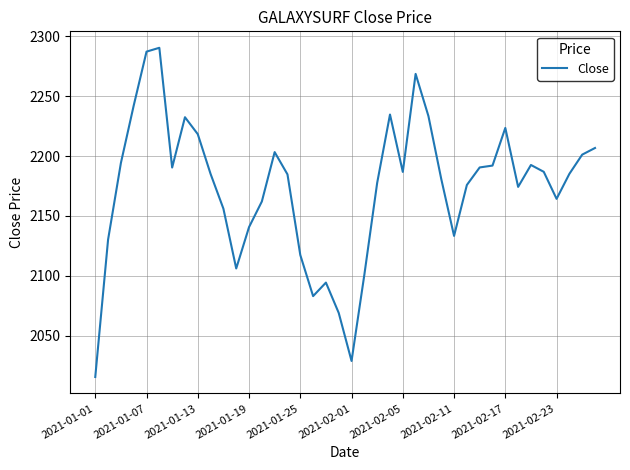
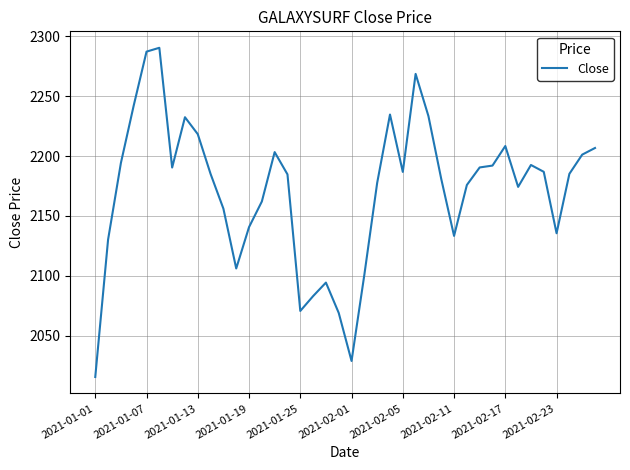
  {
    "2021-01-01": 2015,
    "2021-01-07": 2287,
    "2021-01-13": 2218,
    "2021-01-19": 2141,
-   "2021-01-25": 2117,
+   "2021-01-25": 2071,
    "2021-02-01": 2029,
    "2021-02-05": 2187,
    "2021-02-11": 2133,
-   "2021-02-17": 2224,
-   "2021-02-23": 2164
+   "2021-02-17": 2208,
+   "2021-02-23": 2136
  }
